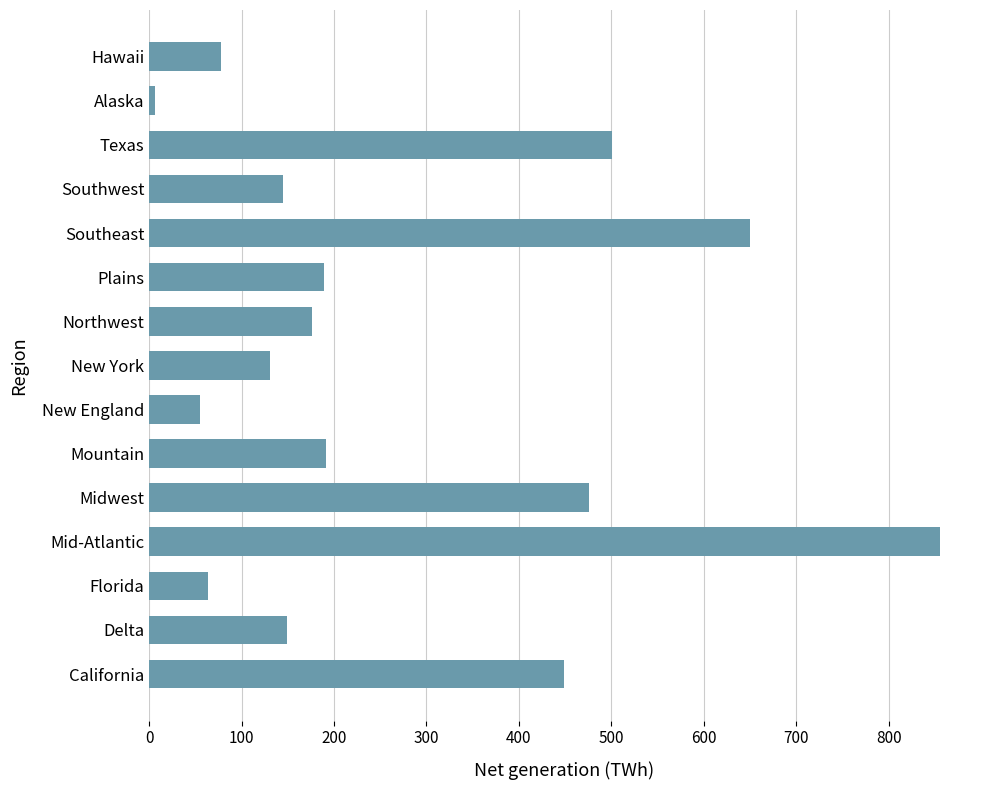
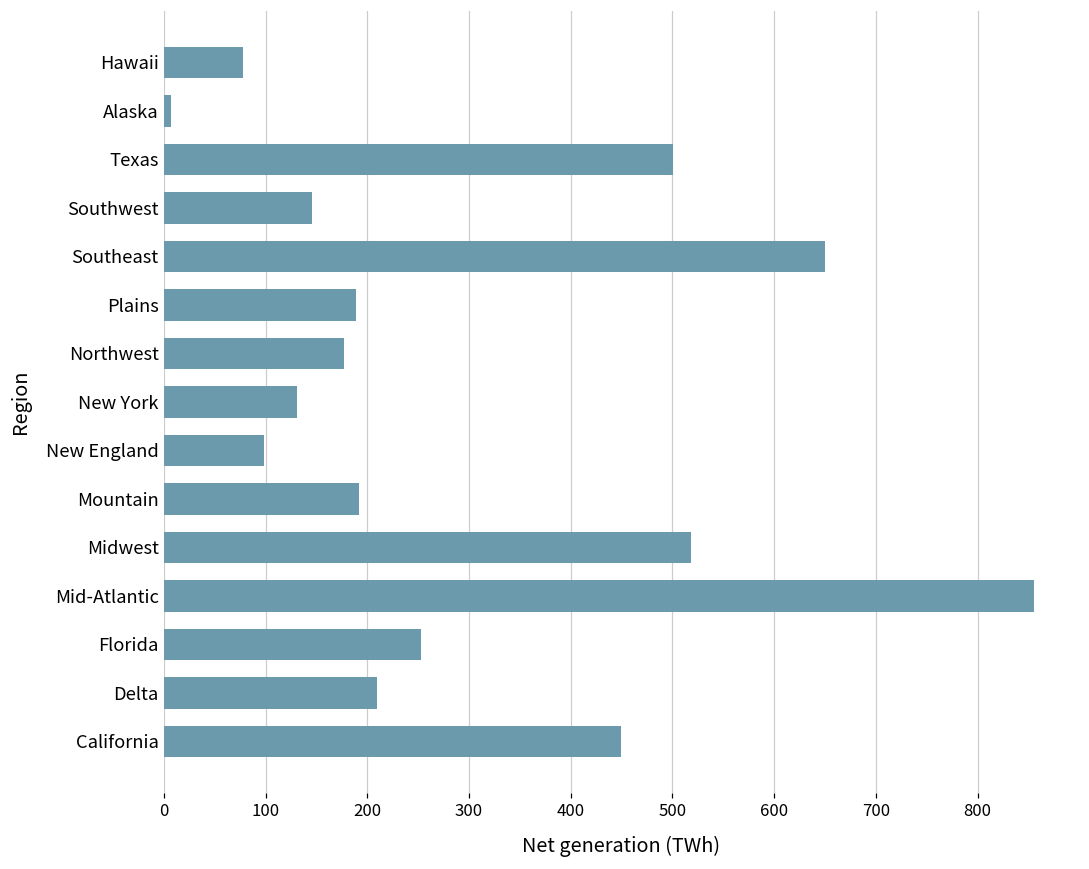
  {
    "Hawaii": 80,
    "Alaska": 10,
    "Texas": 500,
    "Southwest": 150,
    "Southeast": 650,
    "Plains": 190,
    "Northwest": 180,
    "New York": 130,
-   "New England": 60,
+   "New England": 100,
    "Mountain": 190,
-   "Midwest": 480,
+   "Midwest": 520,
    "Mid-Atlantic": 860,
-   "Florida": 60,
-   "Delta": 150,
+   "Florida": 250,
+   "Delta": 210,
    "California": 450
  }
